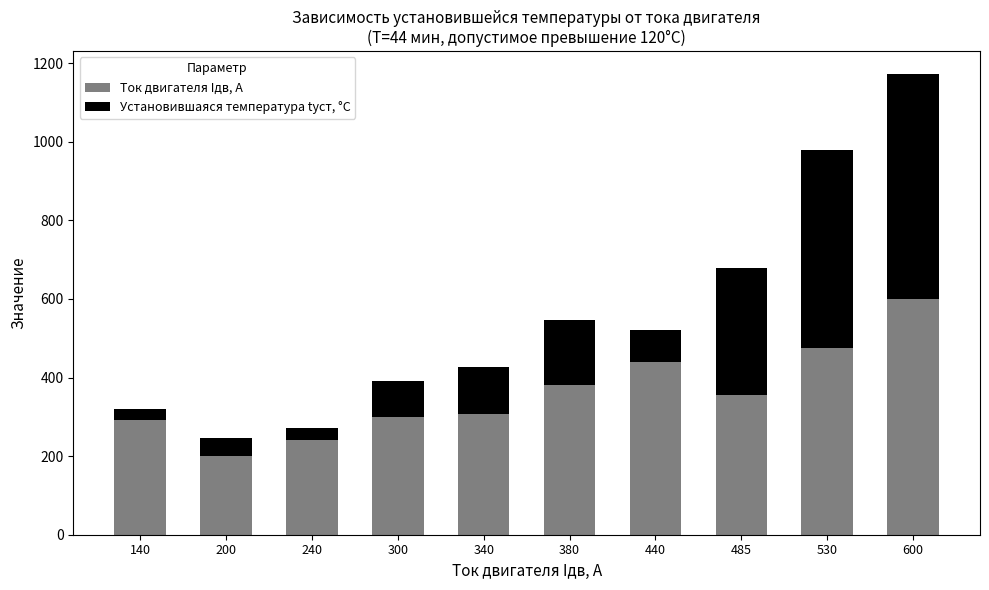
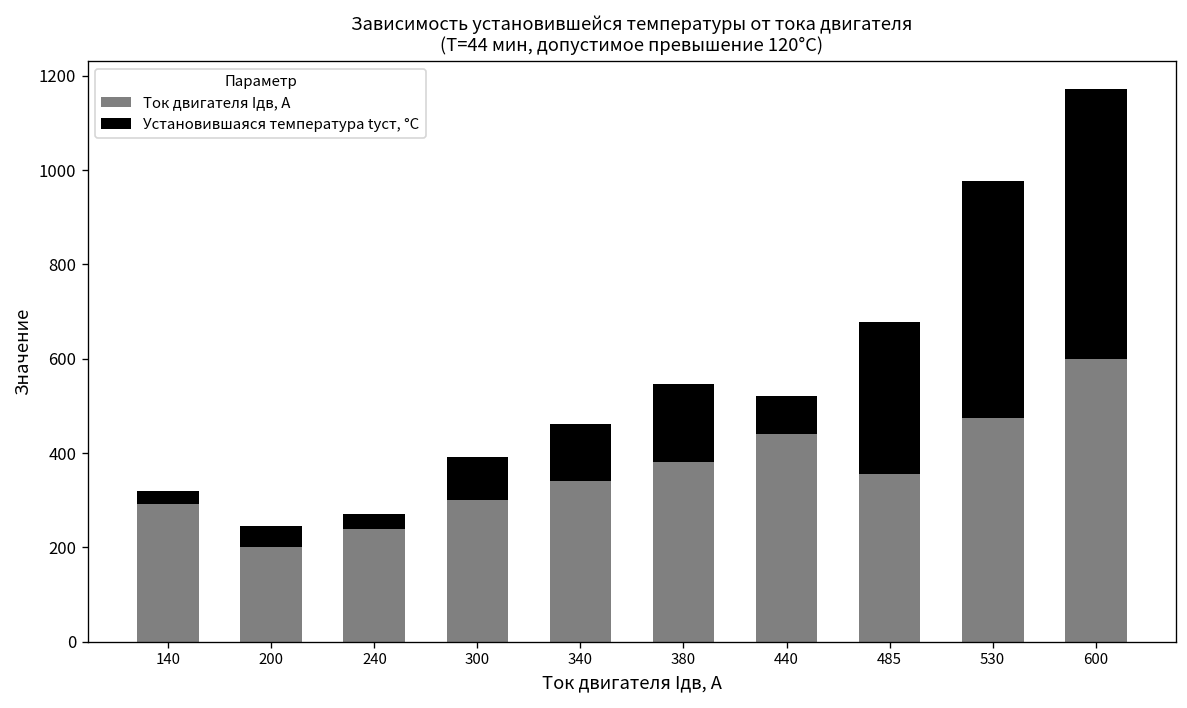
  {
    "Ток двигателя Iдв, А": {
      "140": 290,
      "200": 200,
      "240": 240,
      "300": 300,
-     "340": 310,
+     "340": 340,
      "380": 380,
      "440": 440,
      "485": 360,
      "530": 480,
      "600": 600
    },
    "Установившаяся температура tуст, °C": {
      "140": 30,
      "200": 50,
      "240": 30,
      "300": 90,
      "340": 120,
      "380": 170,
      "440": 80,
      "485": 320,
      "530": 500,
      "600": 570
    }
  }
